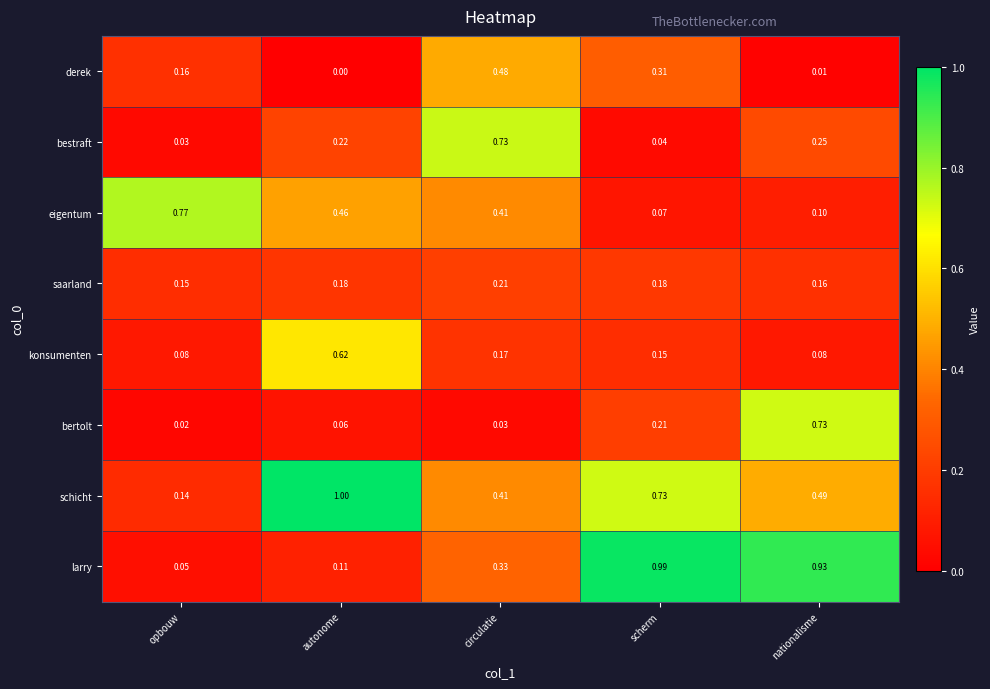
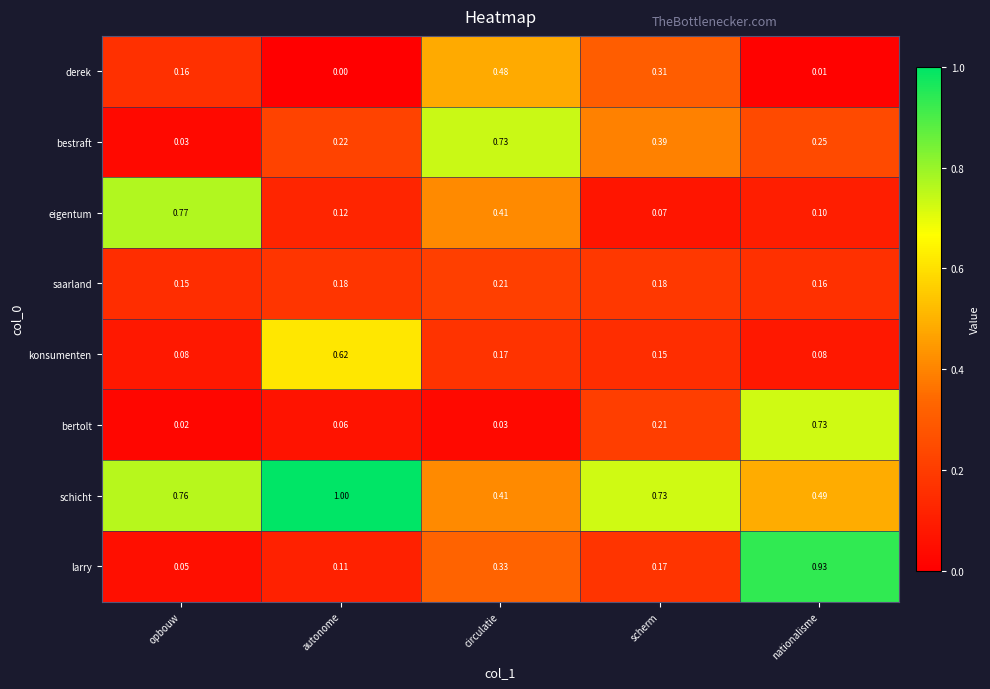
  {
    "derek": {
      "opbouw": 0.16,
      "autonome": 0.00,
      "circulatie": 0.48,
      "scherm": 0.31,
      "nationalisme": 0.01
    },
    "bestraft": {
      "opbouw": 0.03,
      "autonome": 0.22,
      "circulatie": 0.73,
-     "scherm": 0.04,
+     "scherm": 0.39,
      "nationalisme": 0.25
    },
    "eigentum": {
      "opbouw": 0.77,
-     "autonome": 0.46,
+     "autonome": 0.12,
      "circulatie": 0.41,
      "scherm": 0.07,
      "nationalisme": 0.10
    },
    "saarland": {
      "opbouw": 0.15,
      "autonome": 0.18,
      "circulatie": 0.21,
      "scherm": 0.18,
      "nationalisme": 0.16
    },
    "konsumenten": {
      "opbouw": 0.08,
      "autonome": 0.62,
      "circulatie": 0.17,
      "scherm": 0.15,
      "nationalisme": 0.08
    },
    "bertolt": {
      "opbouw": 0.02,
      "autonome": 0.06,
      "circulatie": 0.03,
      "scherm": 0.21,
      "nationalisme": 0.73
    },
    "schicht": {
-     "opbouw": 0.14,
+     "opbouw": 0.76,
      "autonome": 1.00,
      "circulatie": 0.41,
      "scherm": 0.73,
      "nationalisme": 0.49
    },
    "larry": {
      "opbouw": 0.05,
      "autonome": 0.11,
      "circulatie": 0.33,
-     "scherm": 0.99,
+     "scherm": 0.17,
      "nationalisme": 0.93
    }
  }
